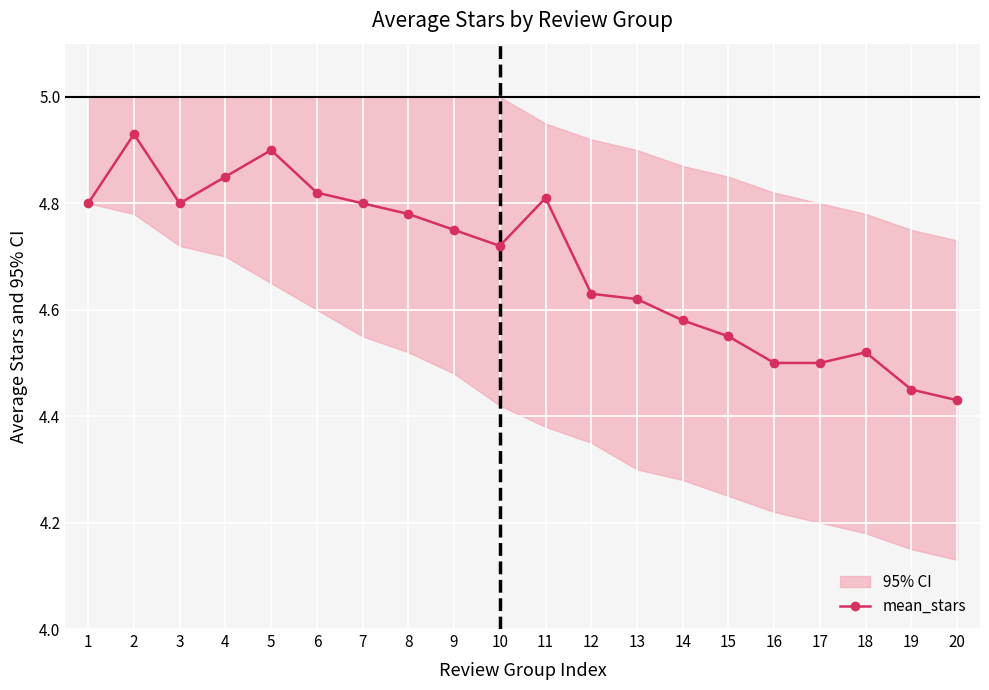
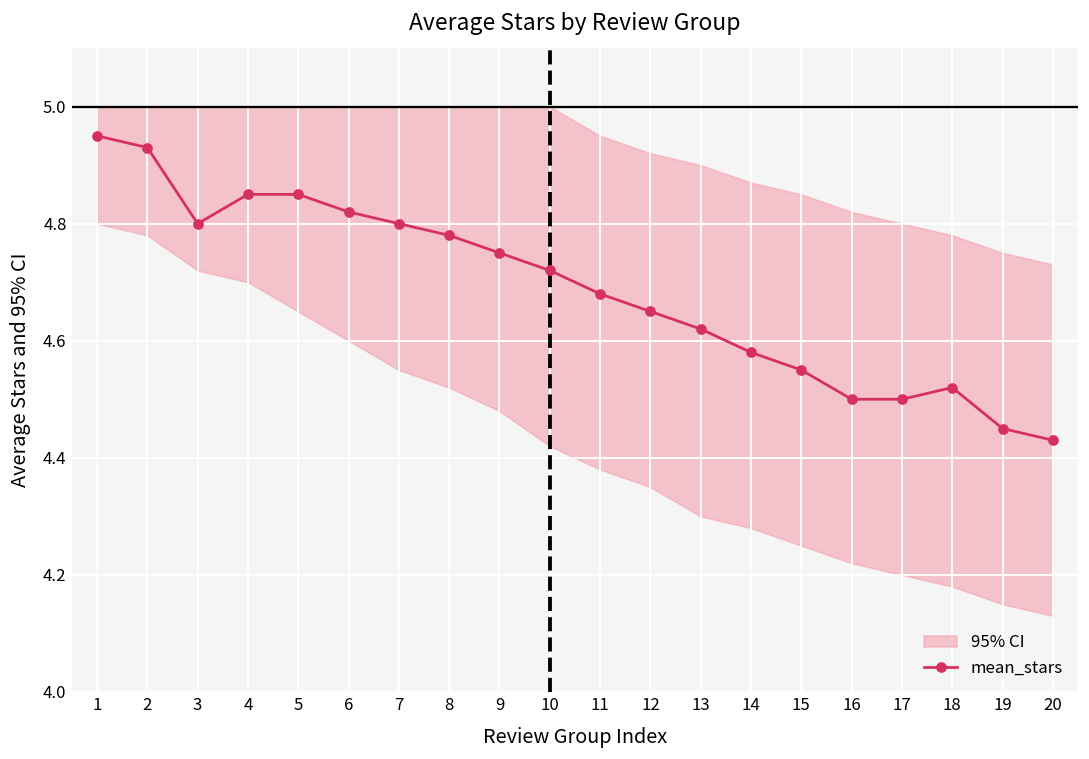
  {
    "mean_stars": {
-     "1": 4.80,
+     "1": 4.95,
      "2": 4.93,
      "3": 4.80,
      "4": 4.85,
-     "5": 4.90,
+     "5": 4.85,
      "6": 4.82,
      "7": 4.80,
      "8": 4.78,
      "9": 4.75,
      "10": 4.72,
-     "11": 4.81,
-     "12": 4.63,
+     "11": 4.68,
+     "12": 4.65,
      "13": 4.62,
      "14": 4.58,
      "15": 4.55,
      "16": 4.50,
      "17": 4.50,
      "18": 4.52,
      "19": 4.45,
      "20": 4.43
    }
  }
